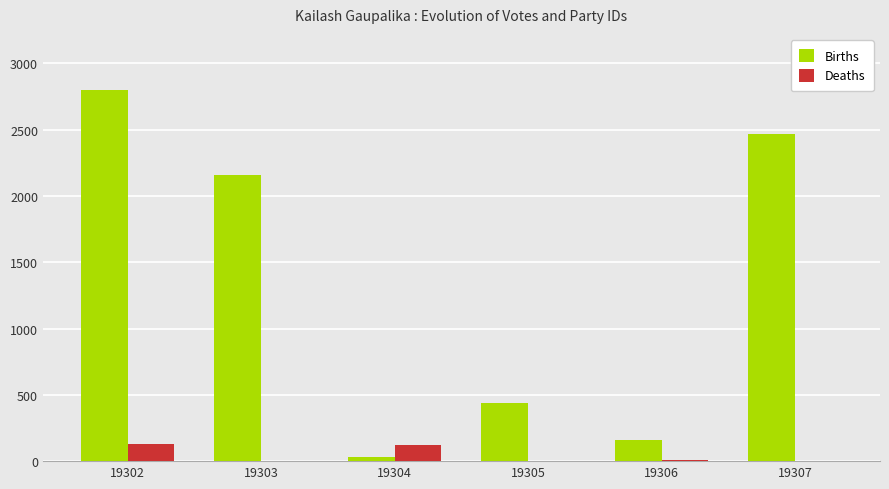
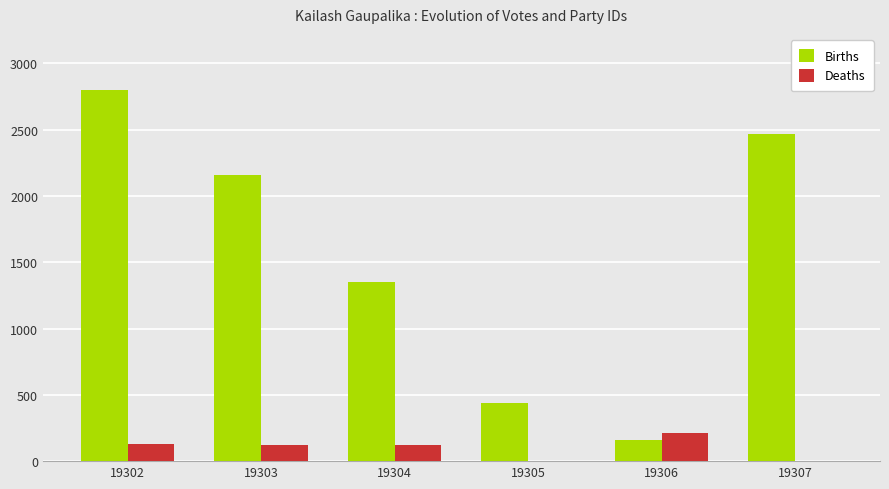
  {
    "Births": {
      "19302": 2800,
      "19303": 2160,
-     "19304": 30,
+     "19304": 1350,
      "19305": 440,
      "19306": 160,
      "19307": 2470
    },
    "Deaths": {
      "19302": 130,
-     "19303": 0,
+     "19303": 120,
      "19304": 120,
-     "19306": 10
+     "19306": 220
    }
  }
